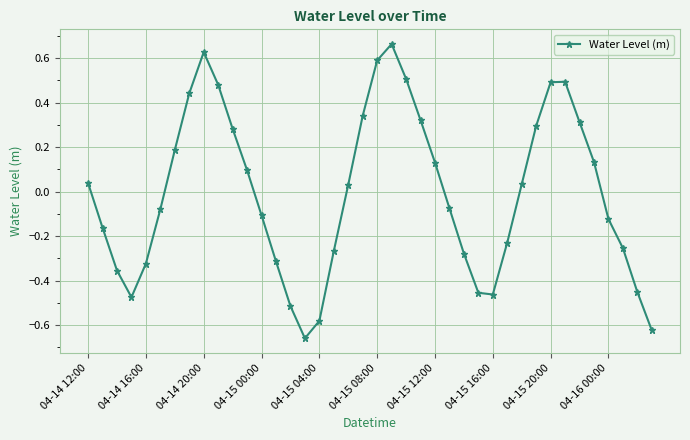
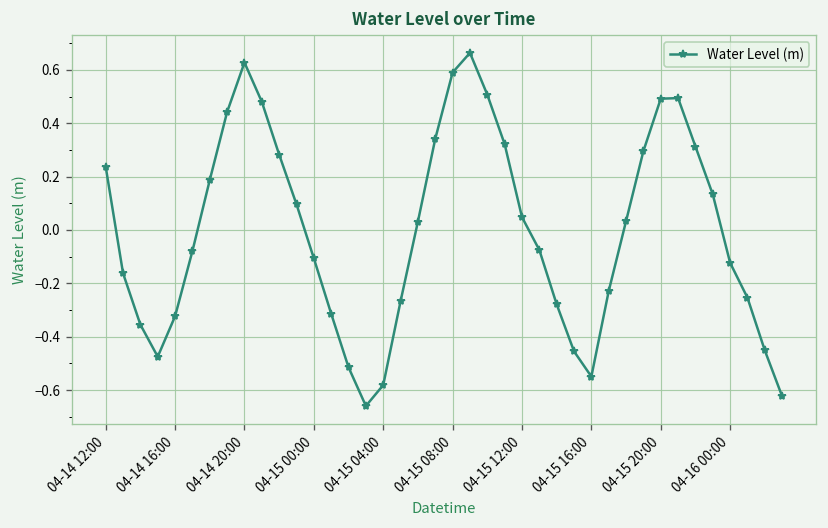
  {
-   "04-14 12:00": 0.04,
+   "04-14 12:00": 0.24,
    "04-14 16:00": -0.32,
    "04-14 20:00": 0.63,
    "04-15 00:00": -0.11,
    "04-15 04:00": -0.58,
    "04-15 08:00": 0.59,
-   "04-15 12:00": 0.13,
-   "04-15 16:00": -0.46,
+   "04-15 12:00": 0.05,
+   "04-15 16:00": -0.55,
    "04-15 20:00": 0.49,
    "04-16 00:00": -0.12
  }
